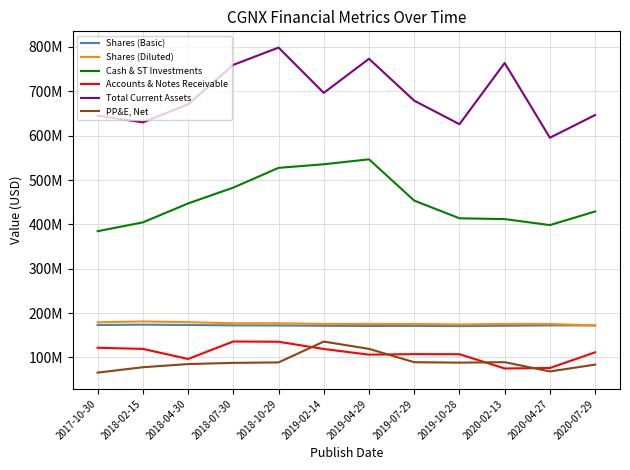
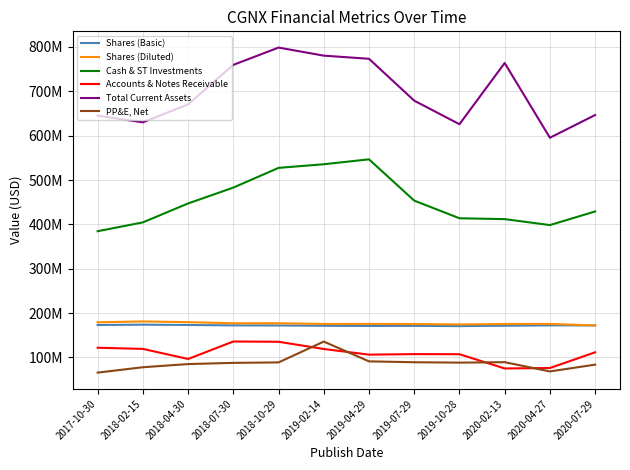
  {
    "Shares (Basic)": {
      "2017-10-30": 170000000,
      "2018-02-15": 170000000,
      "2018-04-30": 170000000
    },
    "Shares (Diluted)": {
      "2017-10-30": 180000000,
      "2018-02-15": 180000000,
      "2018-04-30": 180000000
    },
    "Cash & ST Investments": {
      "2017-10-30": 380000000,
      "2018-02-15": 400000000,
      "2018-04-30": 450000000,
      "2018-07-30": 480000000,
      "2018-10-29": 530000000,
      "2019-02-14": 540000000,
      "2019-04-29": 550000000,
      "2019-07-29": 450000000,
      "2019-10-28": 410000000,
      "2020-02-13": 410000000,
      "2020-04-27": 400000000,
      "2020-07-29": 430000000
    },
    "Accounts & Notes Receivable": {
      "2017-10-30": 120000000,
      "2018-02-15": 120000000,
      "2018-04-30": 100000000,
      "2018-07-30": 140000000,
      "2018-10-29": 140000000,
      "2019-02-14": 120000000,
      "2019-04-29": 110000000,
      "2019-07-29": 110000000,
      "2019-10-28": 110000000,
      "2020-02-13": 80000000,
      "2020-04-27": 80000000,
      "2020-07-29": 110000000
    },
    "Total Current Assets": {
      "2018-02-15": 630000000,
      "2018-07-30": 760000000,
      "2018-10-29": 800000000,
-     "2019-02-14": 700000000,
+     "2019-02-14": 780000000,
      "2019-04-29": 770000000,
      "2019-07-29": 680000000,
      "2019-10-28": 630000000,
      "2020-02-13": 760000000,
      "2020-04-27": 600000000,
      "2020-07-29": 650000000
    },
    "PP&E, Net": {
      "2017-10-30": 70000000,
      "2018-02-15": 80000000,
      "2018-04-30": 90000000,
      "2018-07-30": 90000000,
      "2018-10-29": 90000000,
      "2019-02-14": 140000000,
-     "2019-04-29": 120000000,
+     "2019-04-29": 90000000,
      "2019-07-29": 90000000,
      "2019-10-28": 90000000,
      "2020-02-13": 90000000,
      "2020-04-27": 70000000,
      "2020-07-29": 80000000
    }
  }
